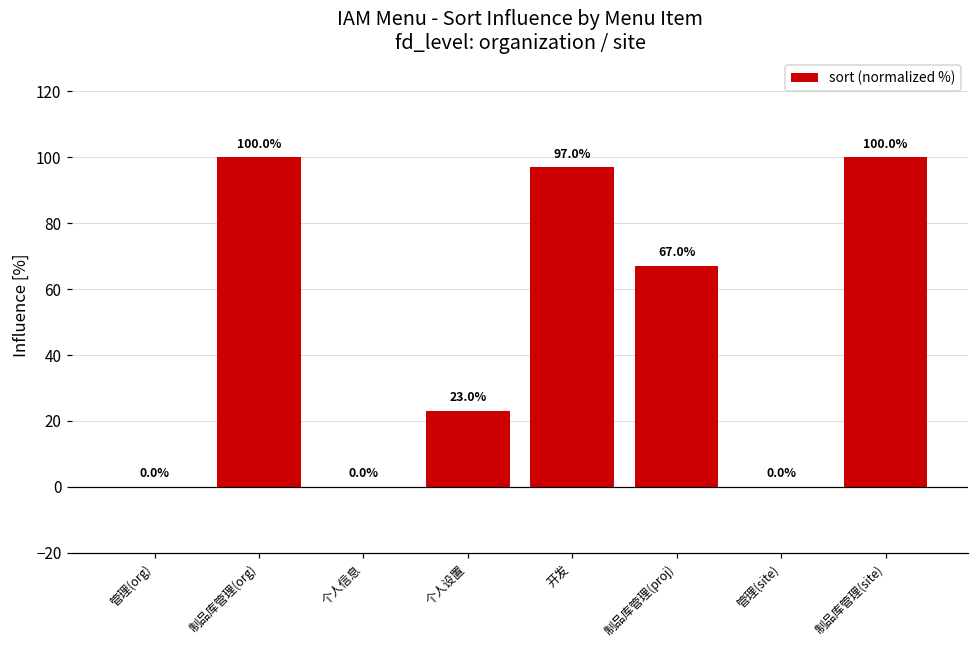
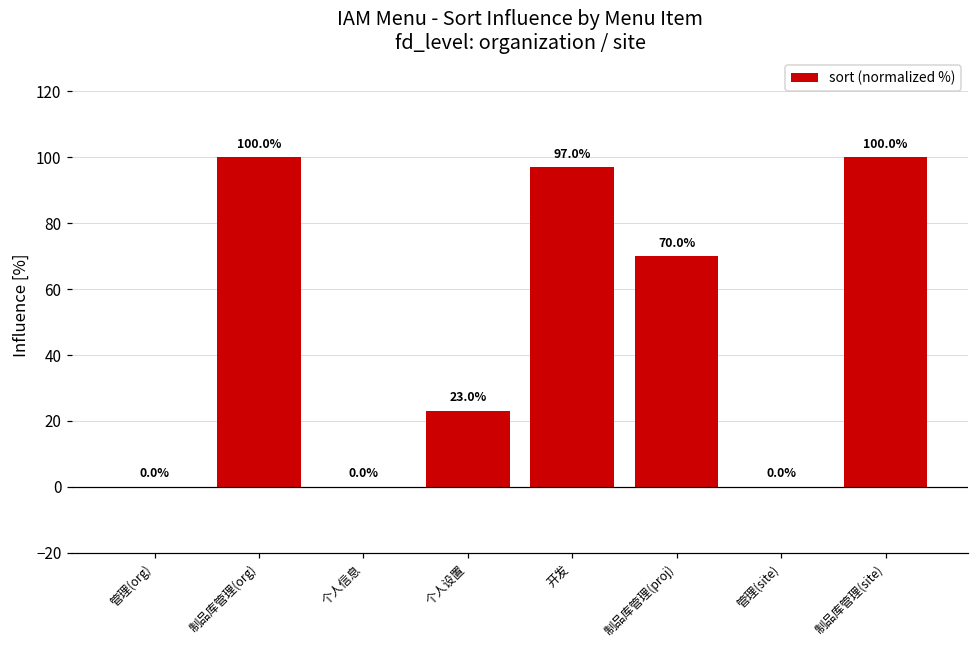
  {
    "管理(org)": "0.0%",
    "制品库管理(org)": "100.0%",
    "个人信息": "0.0%",
    "个人设置": "23.0%",
    "开发": "97.0%",
-   "制品库管理(proj)": "67.0%",
+   "制品库管理(proj)": "70.0%",
    "管理(site)": "0.0%",
    "制品库管理(site)": "100.0%"
  }
